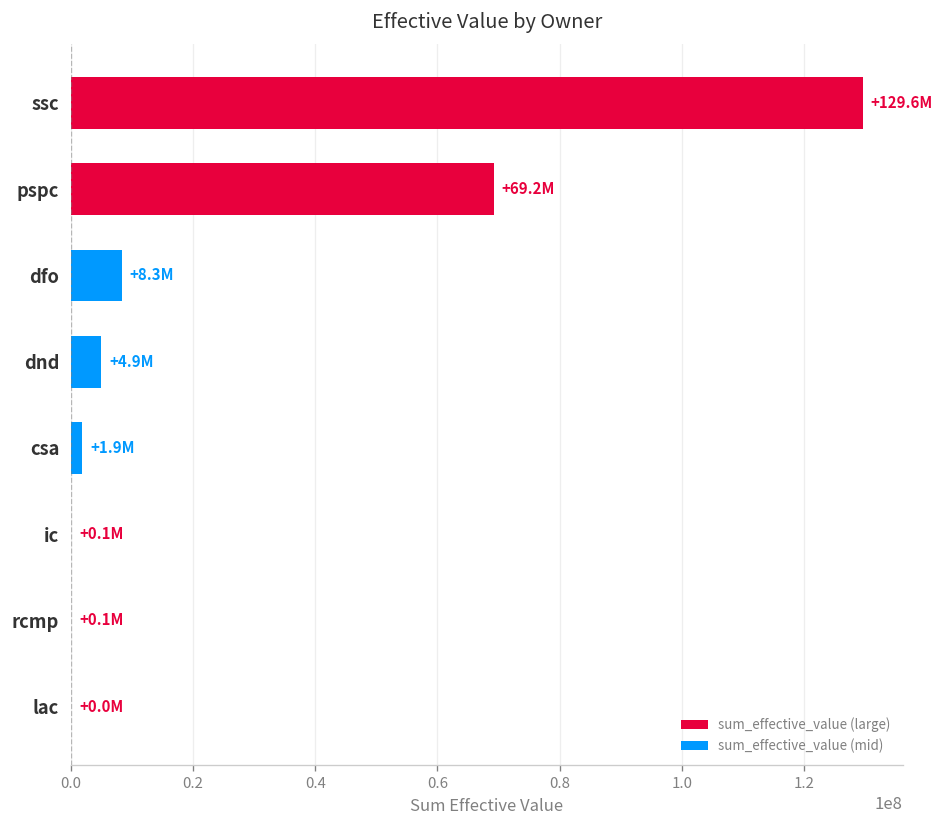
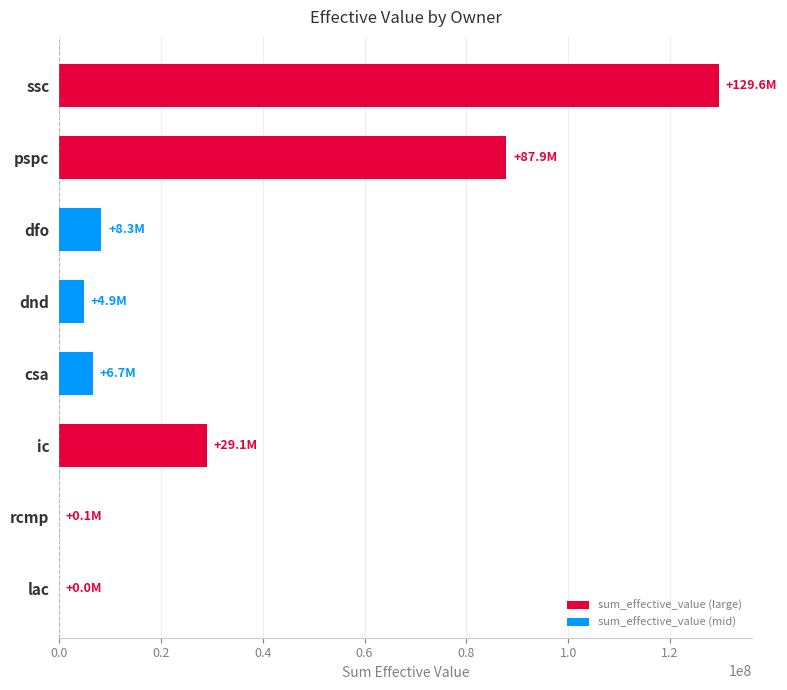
  {
    "ssc": "+129.6M",
-   "pspc": "+69.2M",
+   "pspc": "+87.9M",
    "dfo": "+8.3M",
    "dnd": "+4.9M",
-   "csa": "+1.9M",
-   "ic": "+0.1M",
+   "csa": "+6.7M",
+   "ic": "+29.1M",
    "rcmp": "+0.1M"
  }
